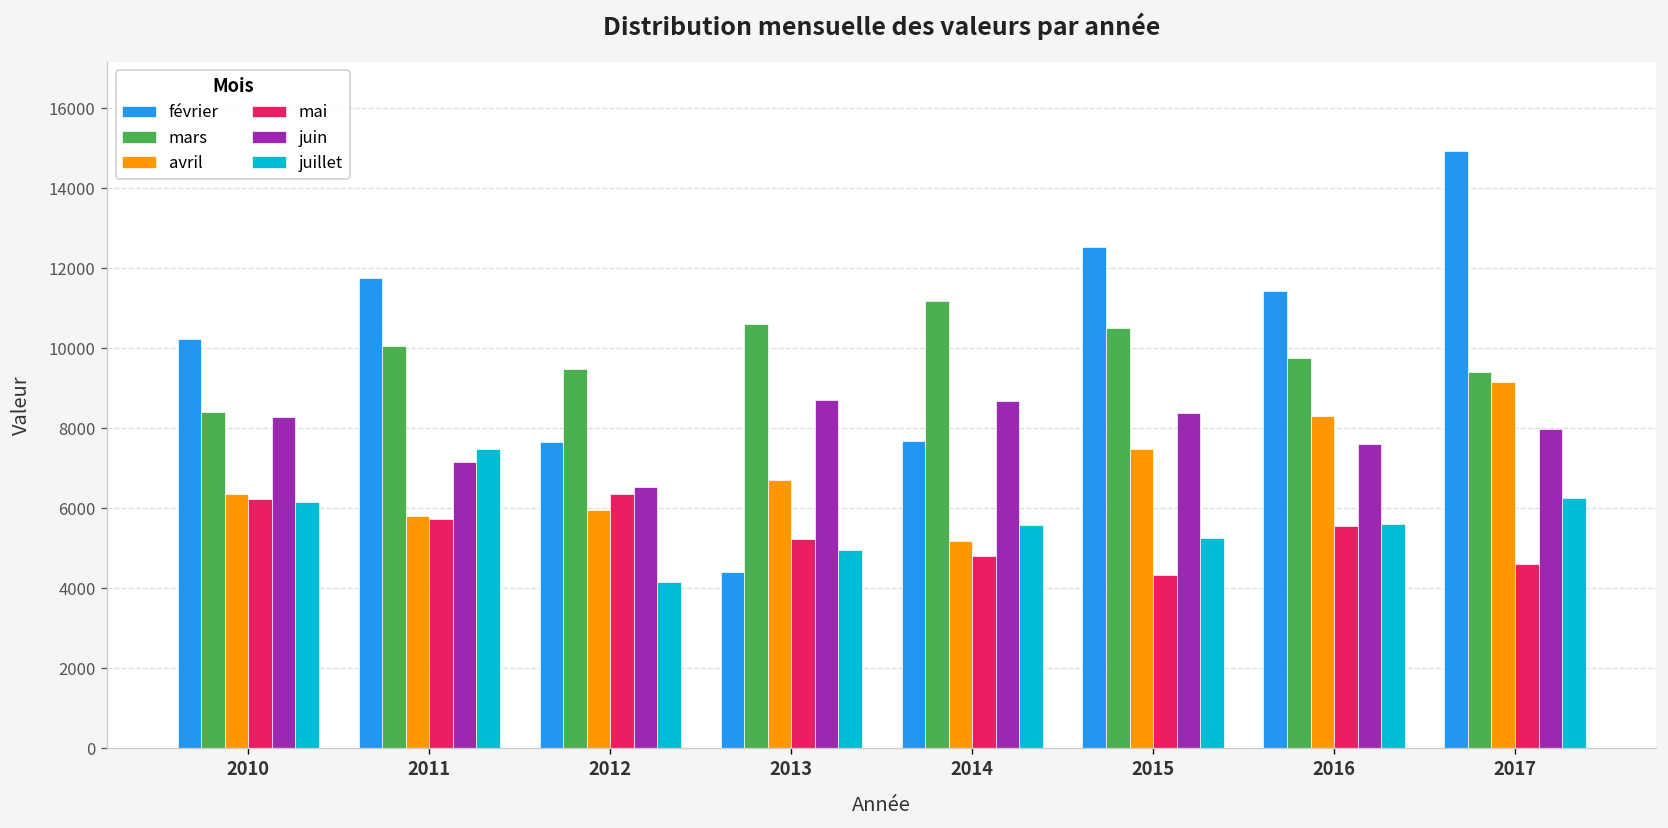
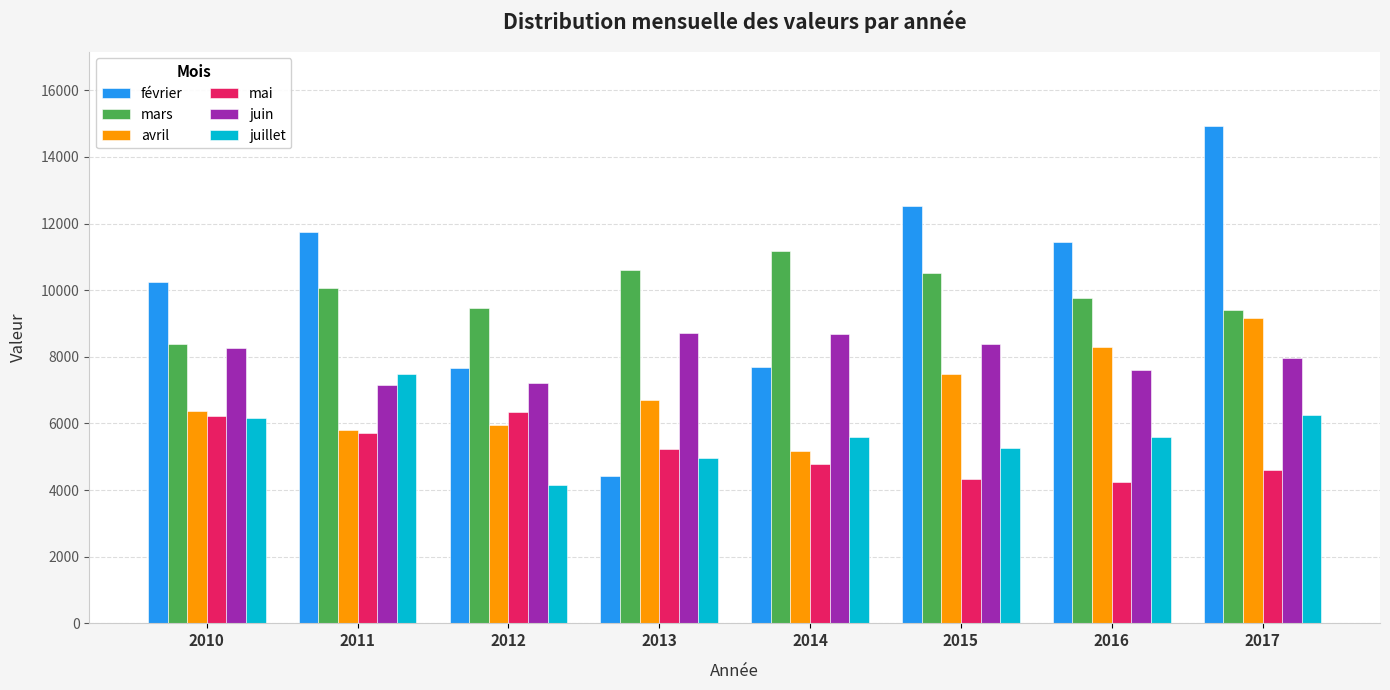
  {
    "mars": {
      "2010": 8400,
      "2011": 10100,
      "2012": 9500,
      "2013": 10600,
      "2014": 11200,
      "2015": 10500,
      "2016": 9800,
      "2017": 9400
    },
    "avril": {
      "2010": 6400,
      "2011": 5800,
      "2012": 6000,
      "2013": 6700,
      "2014": 5200,
      "2015": 7500,
      "2016": 8300,
      "2017": 9200
    },
    "mai": {
      "2010": 6200,
      "2011": 5700,
      "2012": 6400,
      "2013": 5200,
      "2014": 4800,
      "2015": 4300,
-     "2016": 5600,
+     "2016": 4200,
      "2017": 4600
    },
    "juin": {
      "2010": 8300,
      "2011": 7200,
-     "2012": 6500,
+     "2012": 7200,
      "2013": 8700,
      "2014": 8700,
      "2015": 8400,
      "2016": 7600,
      "2017": 8000
    }
  }
